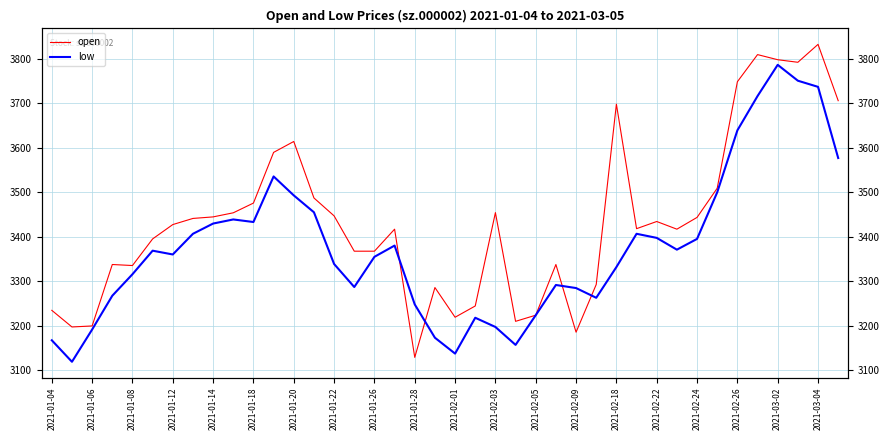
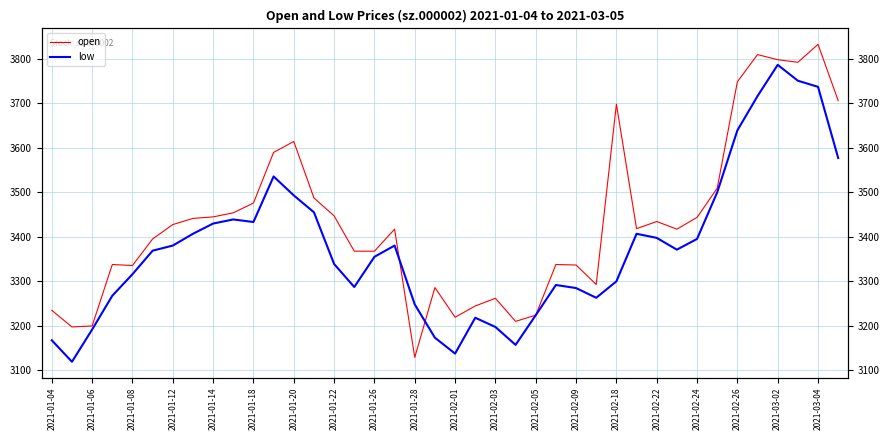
  {
    "open": {
      "2021-01-04": 3230,
      "2021-01-06": 3200,
      "2021-01-08": 3340,
      "2021-01-12": 3430,
      "2021-01-14": 3440,
      "2021-01-18": 3480,
      "2021-01-20": 3610,
      "2021-01-22": 3450,
      "2021-01-26": 3370,
      "2021-01-28": 3130,
      "2021-02-01": 3220,
-     "2021-02-03": 3450,
-     "2021-02-09": 3190,
+     "2021-02-03": 3260,
+     "2021-02-09": 3340,
      "2021-02-18": 3700,
      "2021-02-22": 3430,
      "2021-02-24": 3440,
      "2021-02-26": 3750,
      "2021-03-02": 3800,
      "2021-03-04": 3830
    },
    "low": {
      "2021-01-04": 3170,
      "2021-01-06": 3190,
      "2021-01-08": 3320,
-     "2021-01-12": 3360,
+     "2021-01-12": 3380,
      "2021-01-14": 3430,
      "2021-01-18": 3430,
      "2021-01-20": 3490,
      "2021-01-22": 3340,
      "2021-01-26": 3350,
      "2021-01-28": 3250,
      "2021-02-01": 3140,
      "2021-02-03": 3200,
      "2021-02-09": 3280,
-     "2021-02-18": 3330,
+     "2021-02-18": 3300,
      "2021-02-22": 3400,
      "2021-02-24": 3400,
      "2021-02-26": 3640,
      "2021-03-02": 3790,
      "2021-03-04": 3740
    }
  }
